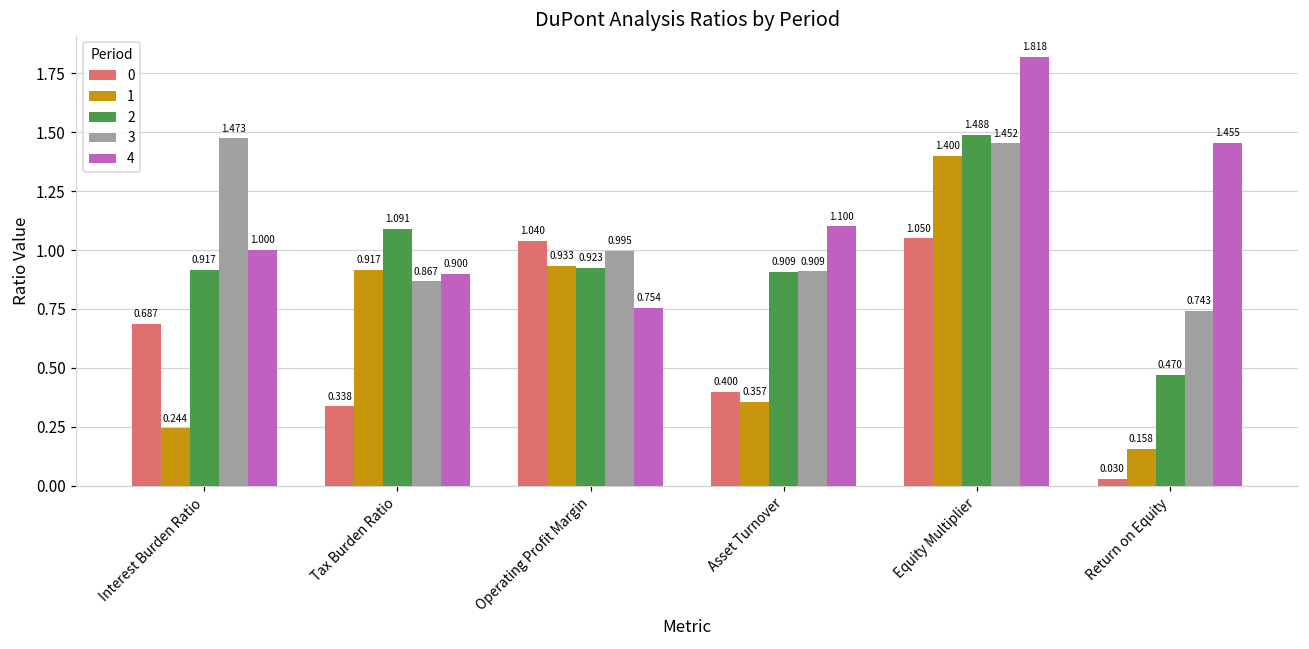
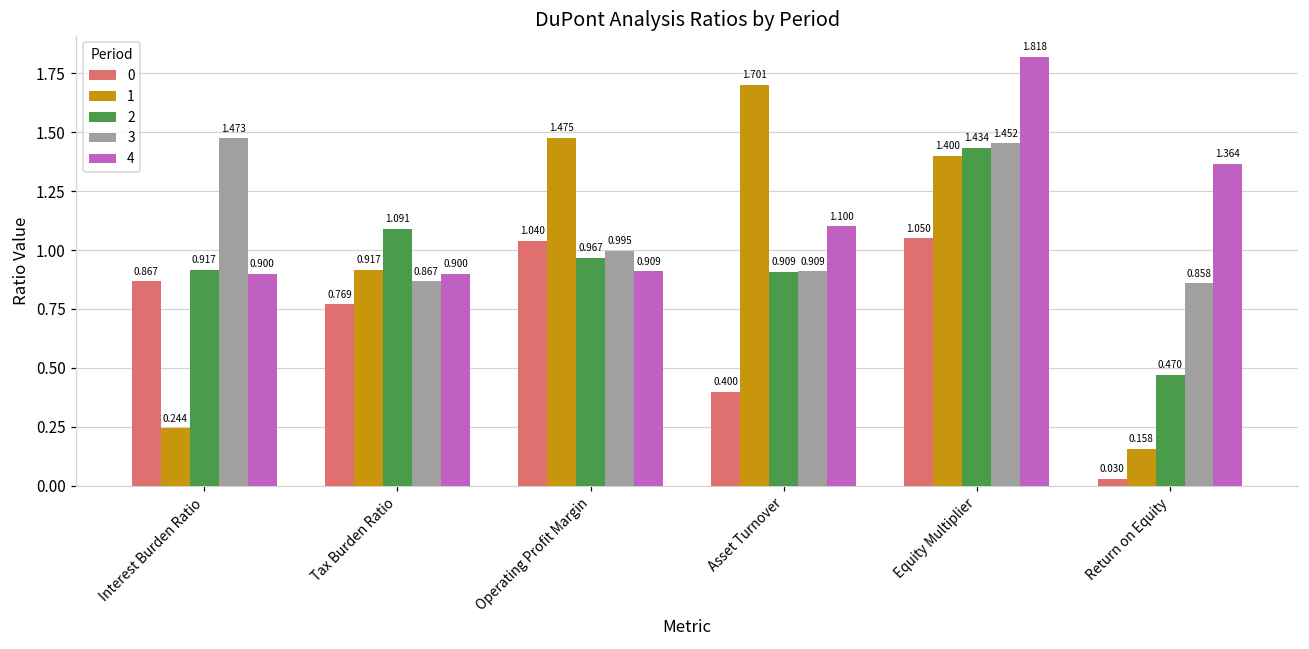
  {
    "0": {
-     "Interest Burden Ratio": 0.687,
-     "Tax Burden Ratio": 0.338,
+     "Interest Burden Ratio": 0.867,
+     "Tax Burden Ratio": 0.769,
      "Operating Profit Margin": 1.040,
      "Asset Turnover": 0.400,
      "Equity Multiplier": 1.050,
      "Return on Equity": 0.030
    },
    "1": {
      "Interest Burden Ratio": 0.244,
      "Tax Burden Ratio": 0.917,
-     "Operating Profit Margin": 0.933,
-     "Asset Turnover": 0.357,
+     "Operating Profit Margin": 1.475,
+     "Asset Turnover": 1.701,
      "Equity Multiplier": 1.400,
      "Return on Equity": 0.158
    },
    "2": {
      "Interest Burden Ratio": 0.917,
      "Tax Burden Ratio": 1.091,
-     "Operating Profit Margin": 0.923,
+     "Operating Profit Margin": 0.967,
      "Asset Turnover": 0.909,
-     "Equity Multiplier": 1.488,
+     "Equity Multiplier": 1.434,
      "Return on Equity": 0.470
    },
    "3": {
      "Interest Burden Ratio": 1.473,
      "Tax Burden Ratio": 0.867,
      "Operating Profit Margin": 0.995,
      "Asset Turnover": 0.909,
      "Equity Multiplier": 1.452,
-     "Return on Equity": 0.743
+     "Return on Equity": 0.858
    },
    "4": {
-     "Interest Burden Ratio": 1.000,
+     "Interest Burden Ratio": 0.900,
      "Tax Burden Ratio": 0.900,
-     "Operating Profit Margin": 0.754,
+     "Operating Profit Margin": 0.909,
      "Asset Turnover": 1.100,
      "Equity Multiplier": 1.818,
-     "Return on Equity": 1.455
+     "Return on Equity": 1.364
    }
  }
